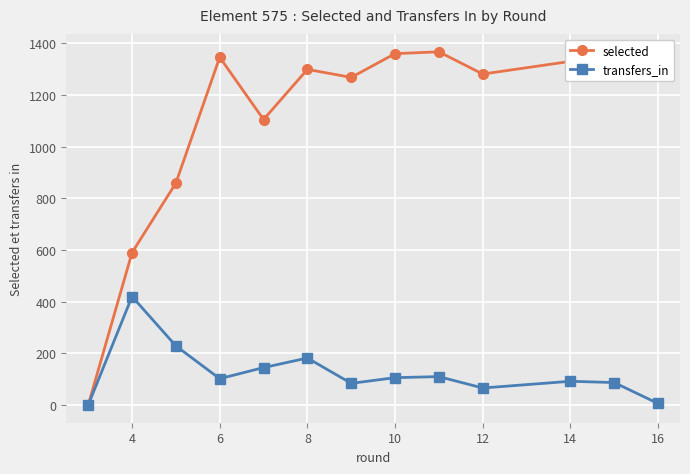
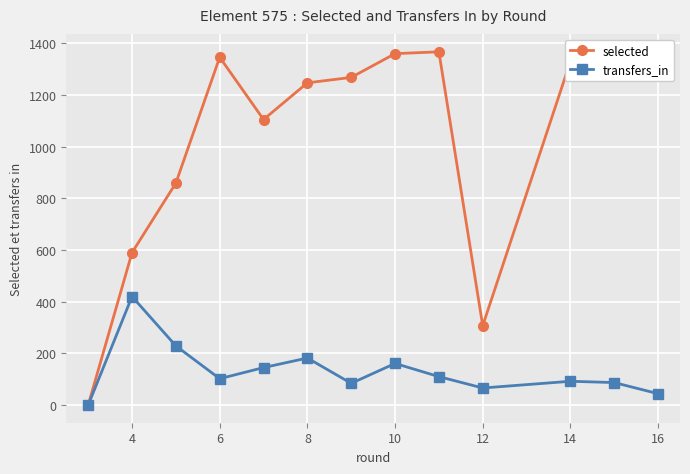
  {
    "selected": {
      "4": 590,
      "6": 1350,
-     "8": 1300,
+     "8": 1250,
      "10": 1360,
-     "12": 1280
+     "12": 310
    },
    "transfers_in": {
      "4": 420,
      "6": 100,
      "8": 180,
-     "10": 110,
+     "10": 160,
      "12": 70,
      "14": 90,
-     "16": 10
+     "16": 40
    }
  }
